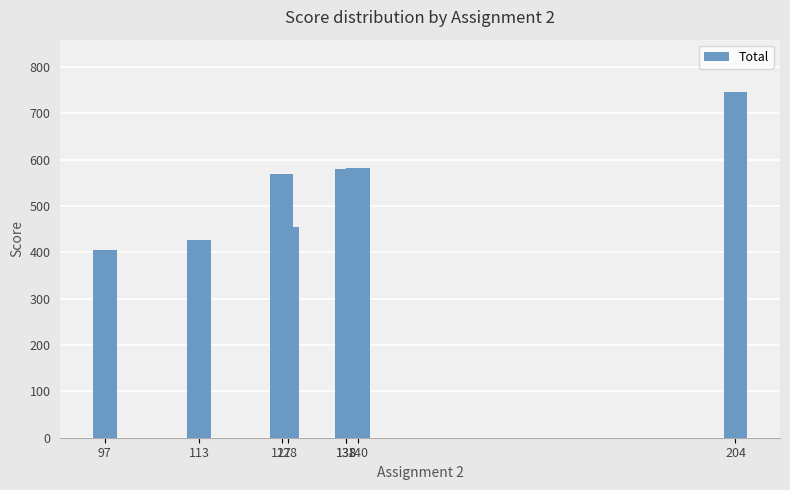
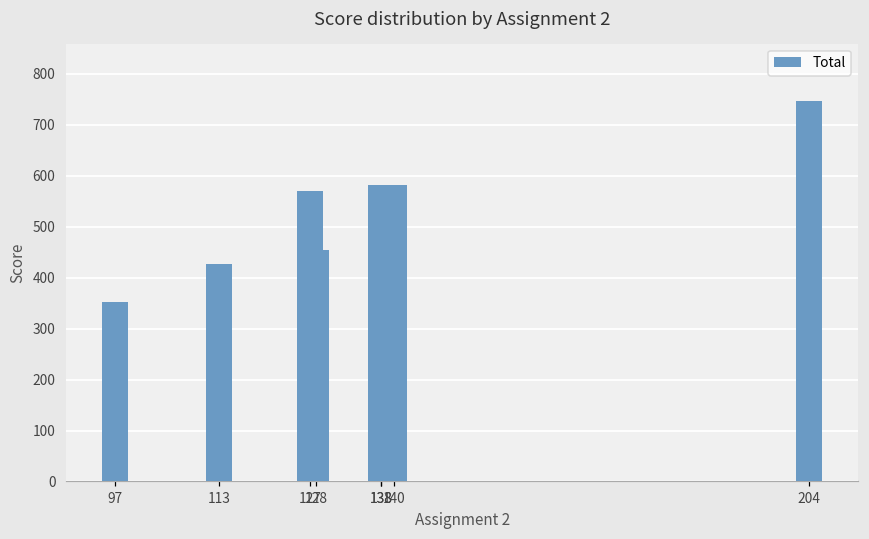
  {
-   "97": 410,
+   "97": 350,
    "113": 430,
    "204": 750
  }
